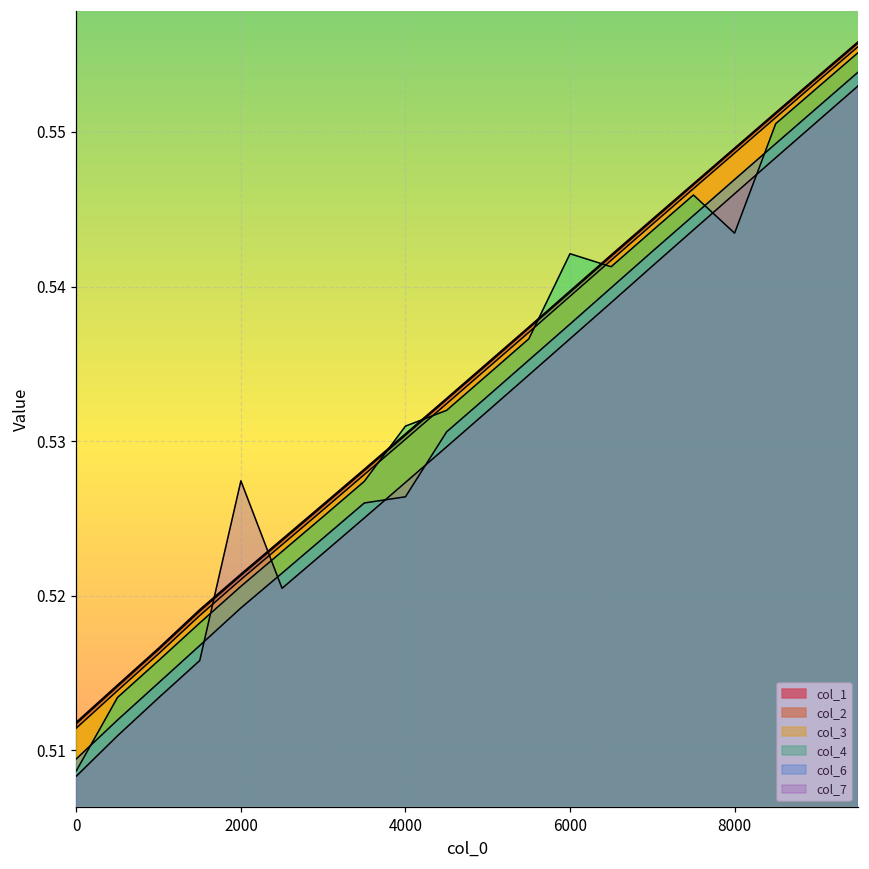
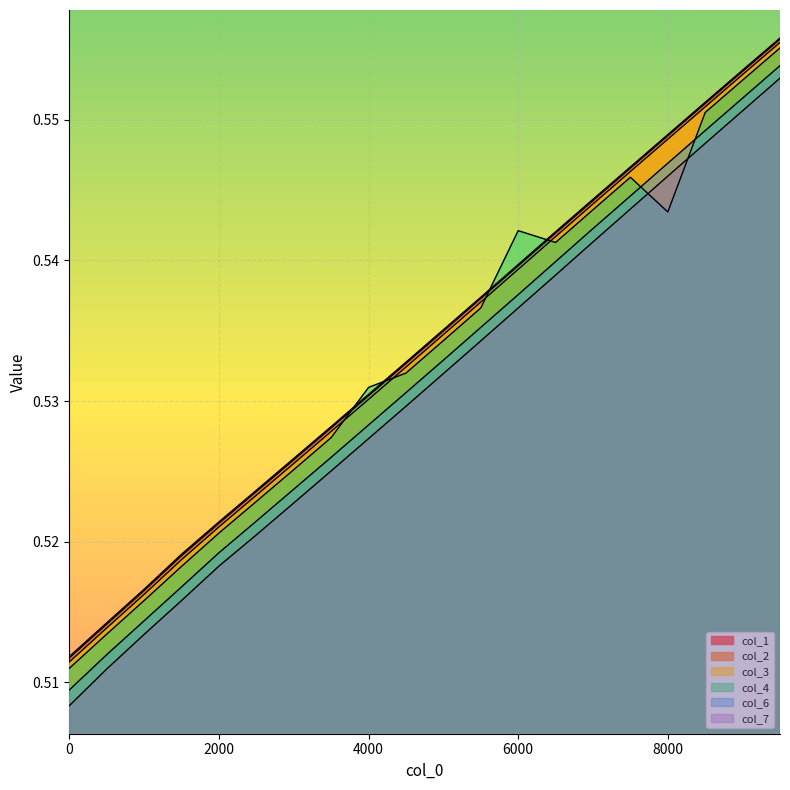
  {
    "col_3": {
      "0": 0.5114,
      "2000": 0.5211,
      "4000": 0.5301,
      "6000": 0.5394,
      "8000": 0.5486
    },
    "col_4": {
-     "0": 0.5087,
+     "0": 0.5110,
      "2000": 0.5206,
      "4000": 0.5310,
      "6000": 0.5421,
      "8000": 0.5435
    },
    "col_6": {
      "0": 0.5095,
      "2000": 0.5192,
-     "4000": 0.5264,
+     "4000": 0.5283,
      "6000": 0.5376,
      "8000": 0.5469
    },
    "col_7": {
      "0": 0.5083,
-     "2000": 0.5274,
+     "2000": 0.5183,
      "4000": 0.5273,
      "6000": 0.5366,
      "8000": 0.5460
    }
  }
